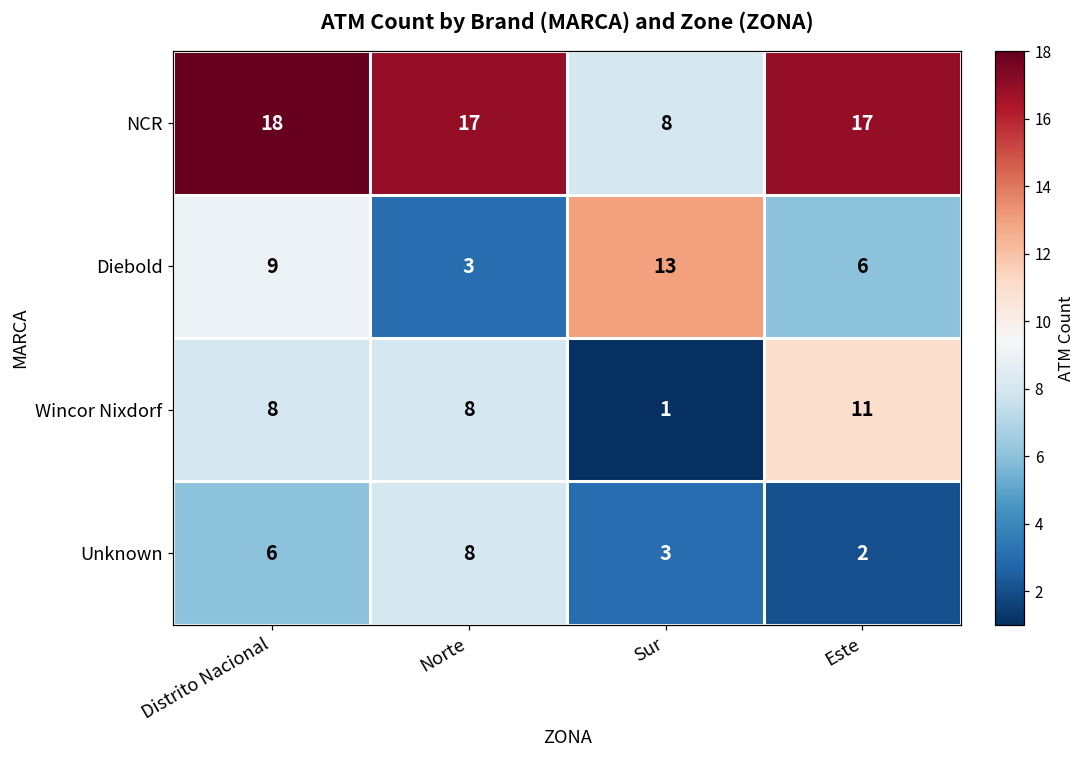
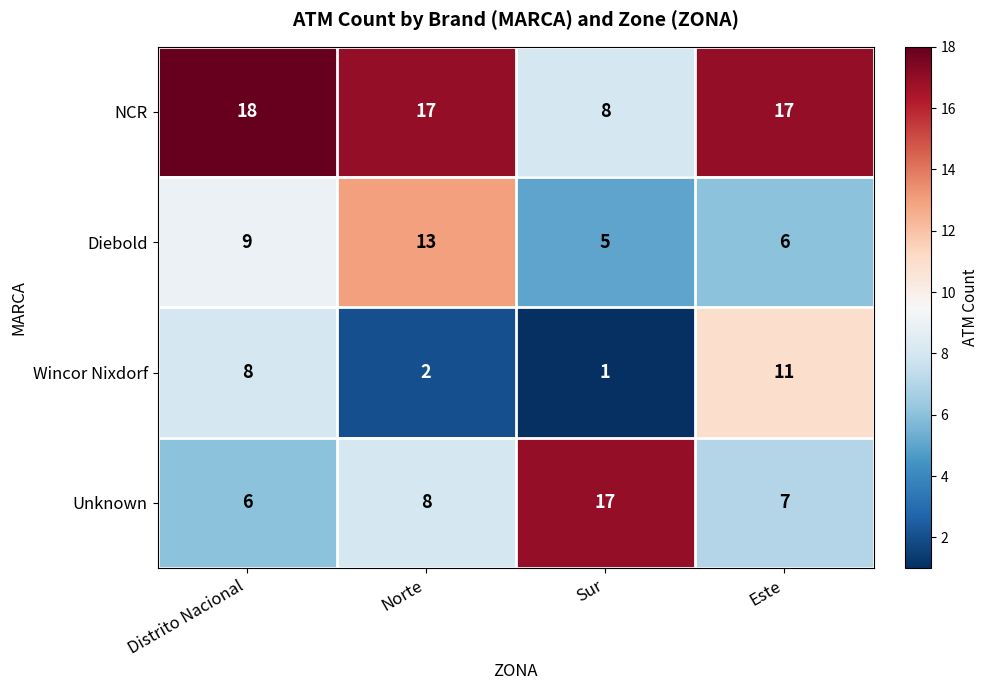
  {
    "NCR": {
      "Distrito Nacional": 18,
      "Norte": 17,
      "Sur": 8,
      "Este": 17
    },
    "Diebold": {
      "Distrito Nacional": 9,
-     "Norte": 3,
-     "Sur": 13,
+     "Norte": 13,
+     "Sur": 5,
      "Este": 6
    },
    "Wincor Nixdorf": {
      "Distrito Nacional": 8,
-     "Norte": 8,
+     "Norte": 2,
      "Sur": 1,
      "Este": 11
    },
    "Unknown": {
      "Distrito Nacional": 6,
      "Norte": 8,
-     "Sur": 3,
-     "Este": 2
+     "Sur": 17,
+     "Este": 7
    }
  }
